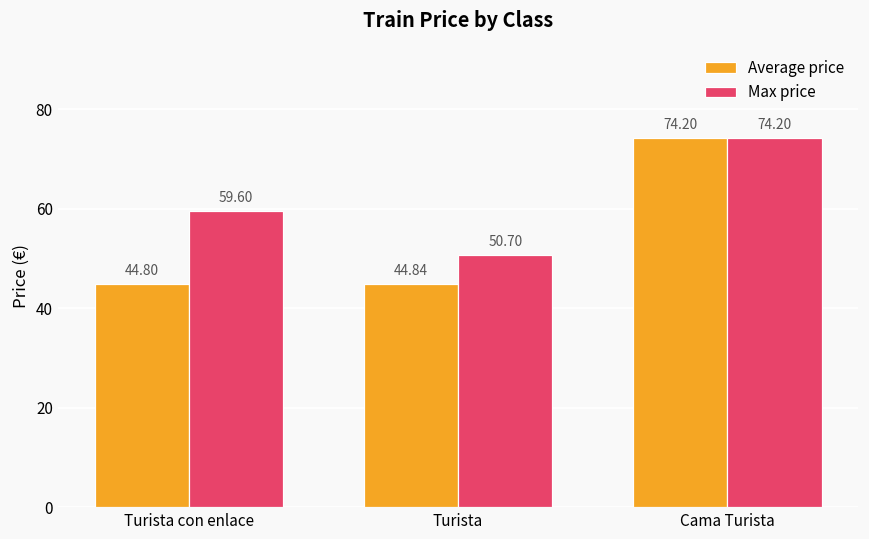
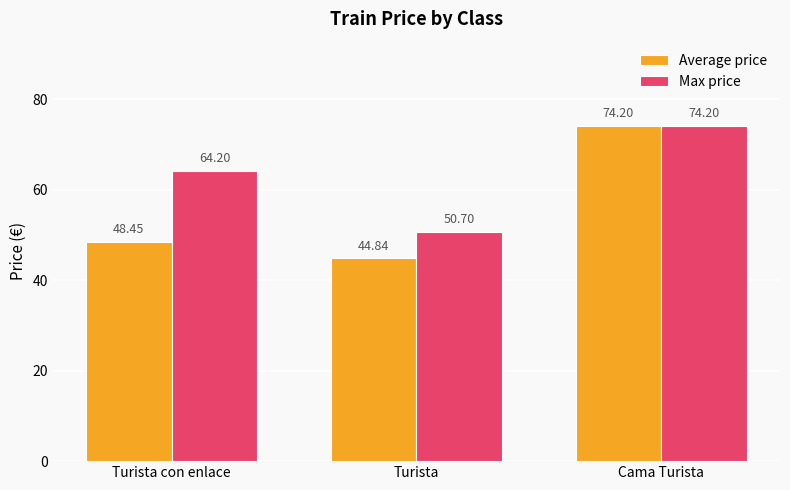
  {
    "Average price": {
-     "Turista con enlace": 44.80,
+     "Turista con enlace": 48.45,
      "Turista": 44.84,
      "Cama Turista": 74.20
    },
    "Max price": {
-     "Turista con enlace": 59.60,
+     "Turista con enlace": 64.20,
      "Turista": 50.70,
      "Cama Turista": 74.20
    }
  }
